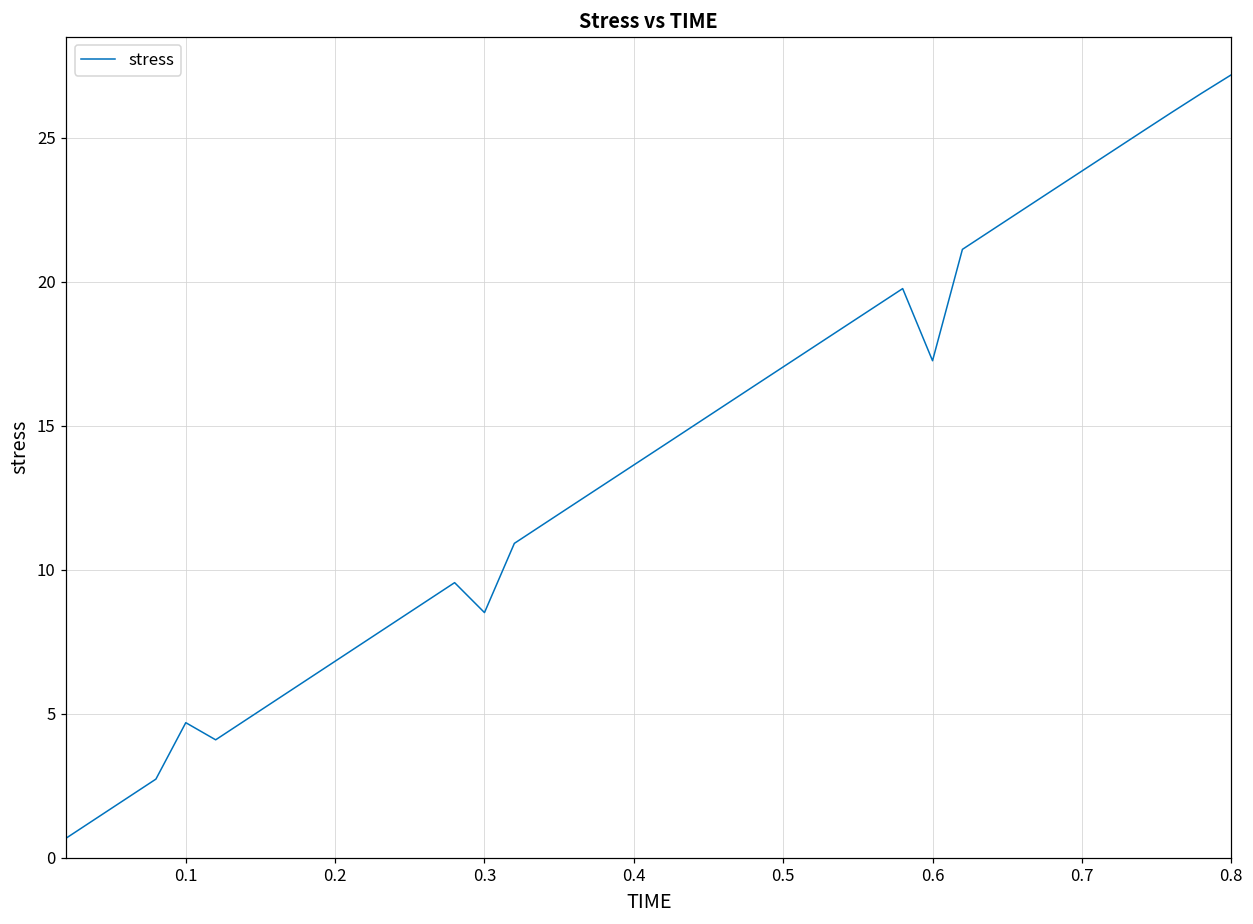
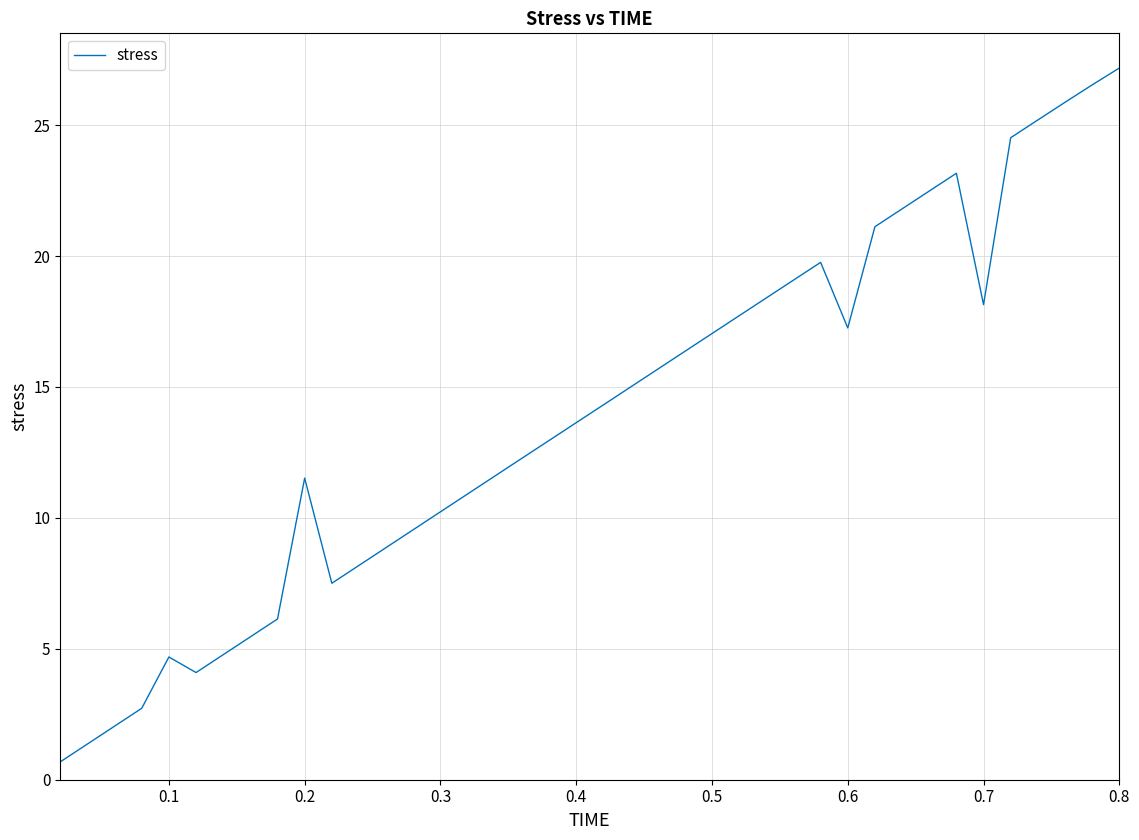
  {
    "0.1": 4.7,
-   "0.2": 6.8,
-   "0.3": 8.5,
+   "0.2": 11.5,
+   "0.3": 10.2,
    "0.4": 13.6,
    "0.5": 17.0,
    "0.6": 17.3,
-   "0.7": 23.8,
+   "0.7": 18.1,
    "0.8": 27.2
  }
